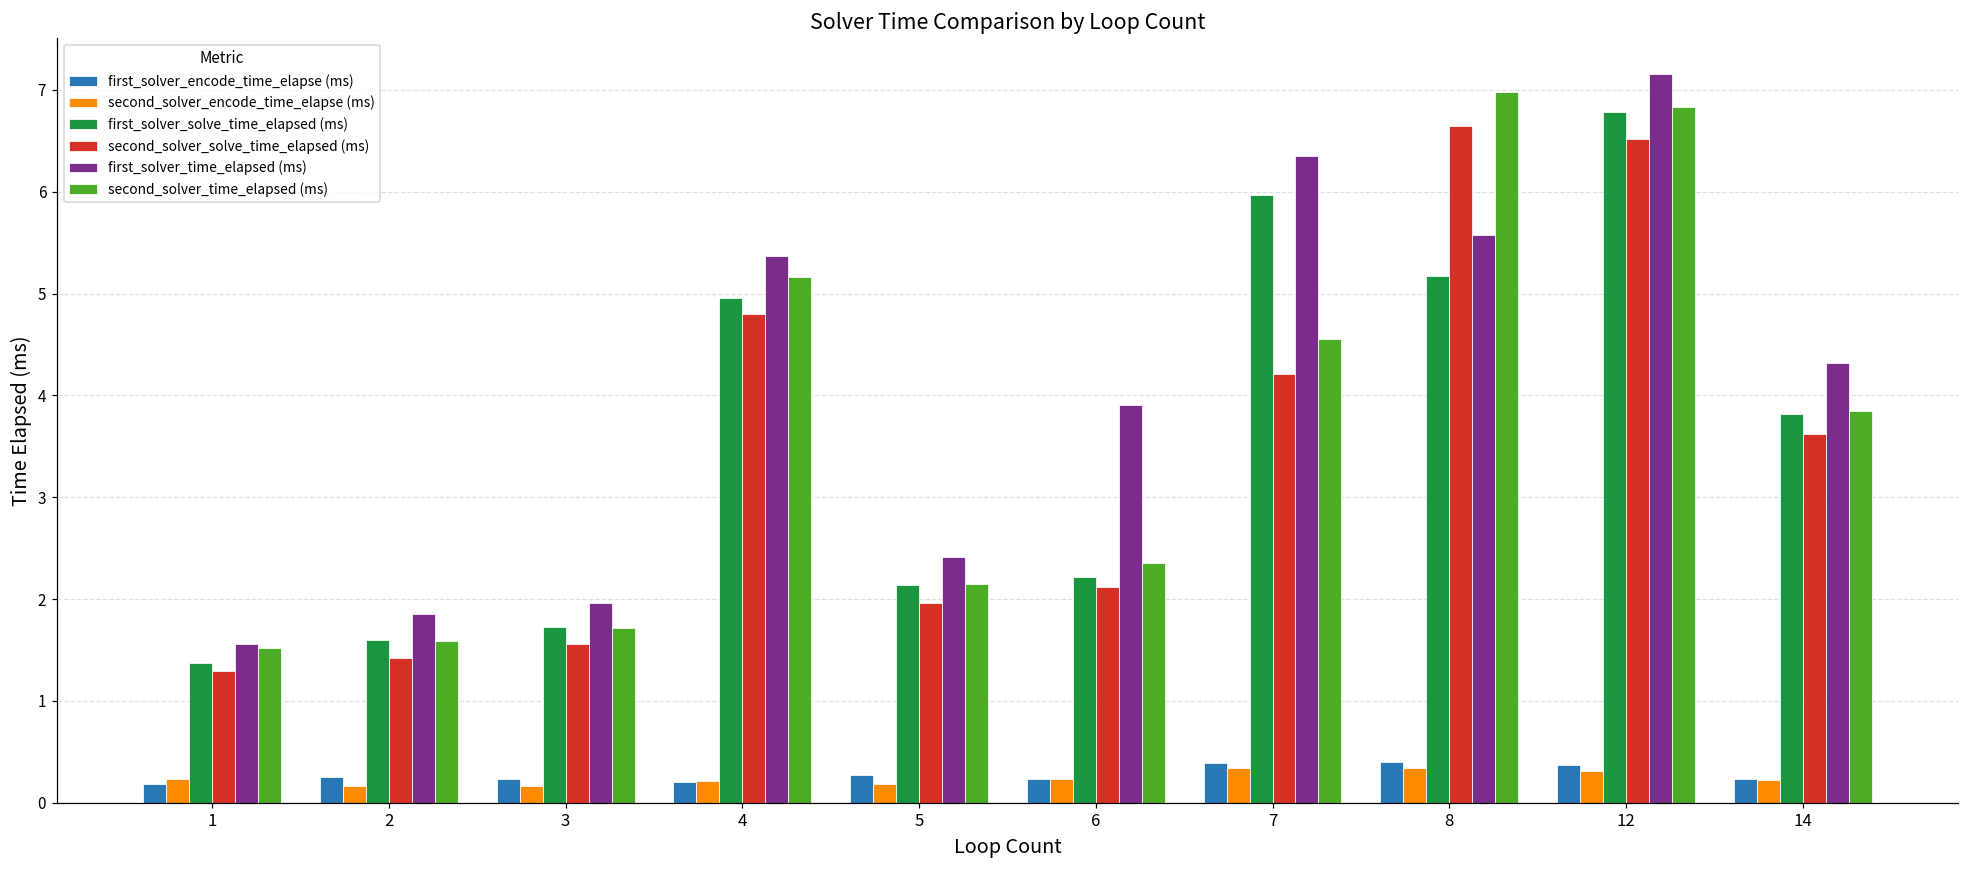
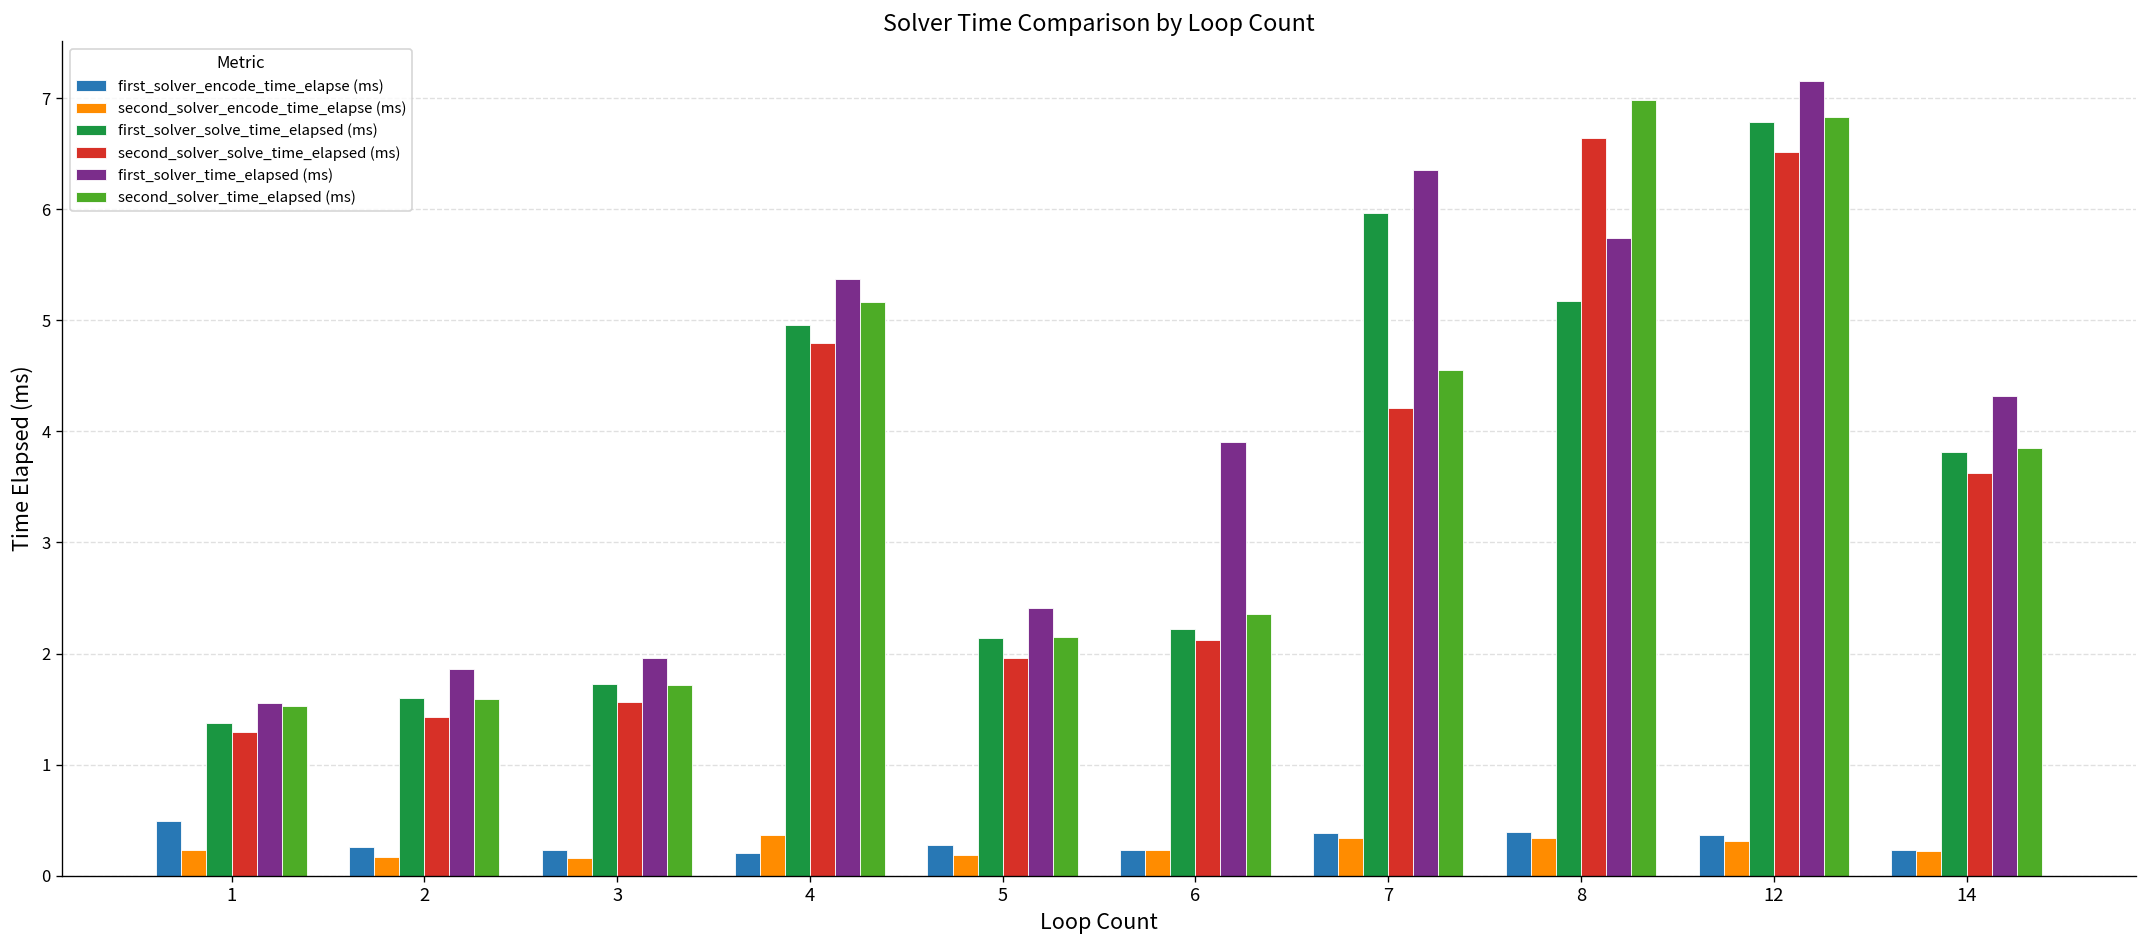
  {
    "first_solver_encode_time_elapse (ms)": {
-     "1": 0.2,
+     "1": 0.5,
      "2": 0.3,
      "3": 0.2,
      "4": 0.2,
      "5": 0.3,
      "6": 0.2,
      "7": 0.4,
      "8": 0.4,
      "12": 0.4,
      "14": 0.2
    },
    "second_solver_encode_time_elapse (ms)": {
      "1": 0.2,
      "2": 0.2,
      "3": 0.2,
-     "4": 0.2,
+     "4": 0.4,
      "5": 0.2,
      "6": 0.2,
      "7": 0.3,
      "8": 0.3,
      "12": 0.3,
      "14": 0.2
    },
    "first_solver_solve_time_elapsed (ms)": {
      "1": 1.4,
      "2": 1.6,
      "3": 1.7,
      "4": 5.0,
      "5": 2.1,
      "6": 2.2,
      "7": 6.0,
      "8": 5.2,
      "12": 6.8,
      "14": 3.8
    },
    "second_solver_solve_time_elapsed (ms)": {
      "1": 1.3,
      "2": 1.4,
      "3": 1.6,
      "4": 4.8,
      "5": 2.0,
      "6": 2.1,
      "7": 4.2,
      "8": 6.6,
      "12": 6.5,
      "14": 3.6
    },
    "first_solver_time_elapsed (ms)": {
      "1": 1.6,
      "2": 1.9,
      "3": 2.0,
      "4": 5.4,
      "5": 2.4,
      "6": 3.9,
      "7": 6.4,
-     "8": 5.6,
+     "8": 5.7,
      "12": 7.2,
      "14": 4.3
    },
    "second_solver_time_elapsed (ms)": {
      "1": 1.5,
      "2": 1.6,
      "3": 1.7,
      "4": 5.2,
      "5": 2.1,
      "6": 2.4,
      "7": 4.6,
      "8": 7.0,
      "12": 6.8,
      "14": 3.8
    }
  }
